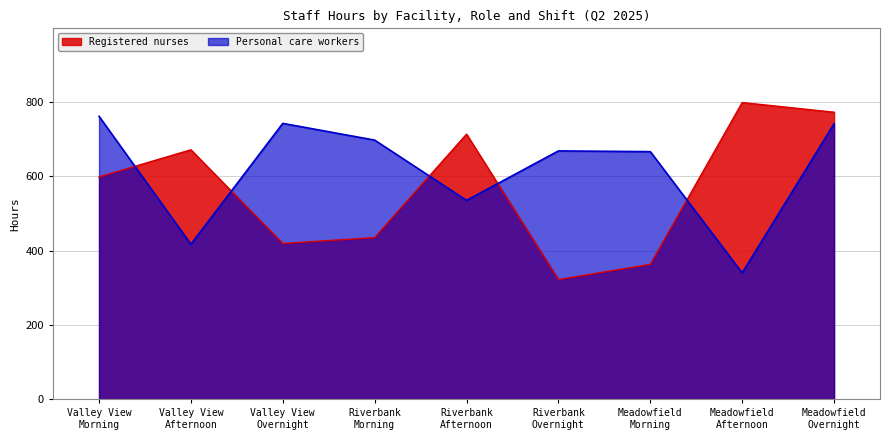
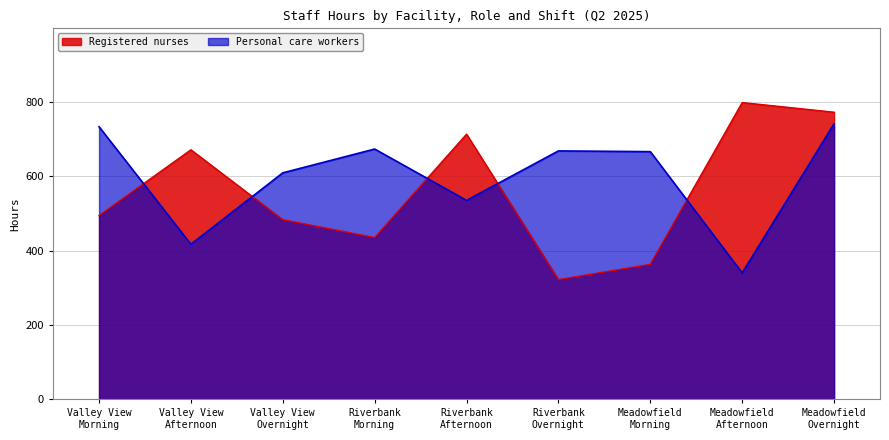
  {
    "Registered nurses": {
-     "Valley View Morning": 600,
+     "Valley View Morning": 490,
      "Valley View Afternoon": 670,
-     "Valley View Overnight": 420,
+     "Valley View Overnight": 480,
      "Riverbank Morning": 440,
      "Riverbank Afternoon": 710,
      "Riverbank Overnight": 320,
      "Meadowfield Morning": 360,
      "Meadowfield Afternoon": 800,
      "Meadowfield Overnight": 770
    },
    "Personal care workers": {
-     "Valley View Morning": 760,
+     "Valley View Morning": 730,
      "Valley View Afternoon": 420,
-     "Valley View Overnight": 740,
-     "Riverbank Morning": 700,
+     "Valley View Overnight": 610,
+     "Riverbank Morning": 670,
      "Riverbank Afternoon": 540,
      "Riverbank Overnight": 670,
      "Meadowfield Morning": 670,
      "Meadowfield Afternoon": 340,
      "Meadowfield Overnight": 740
    }
  }
